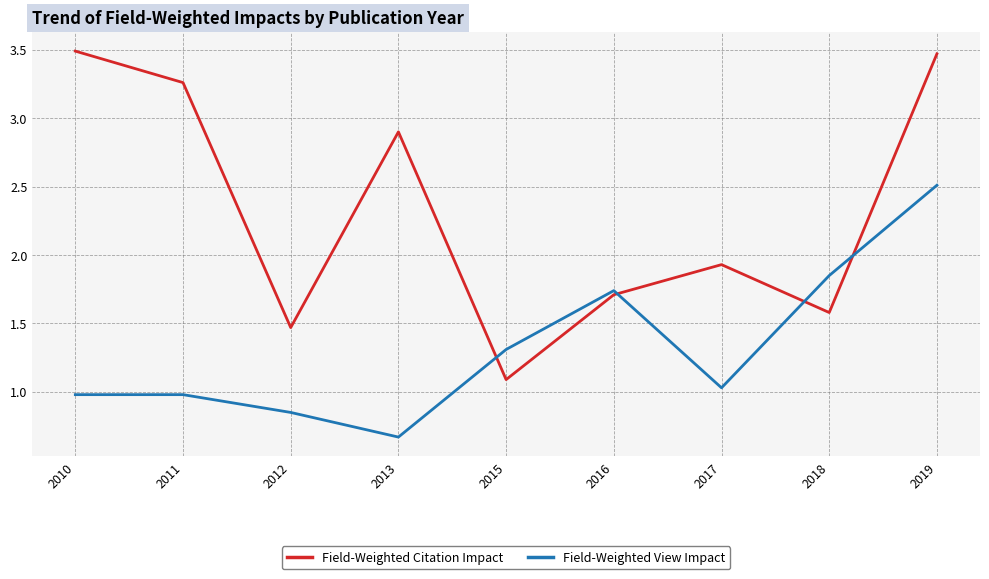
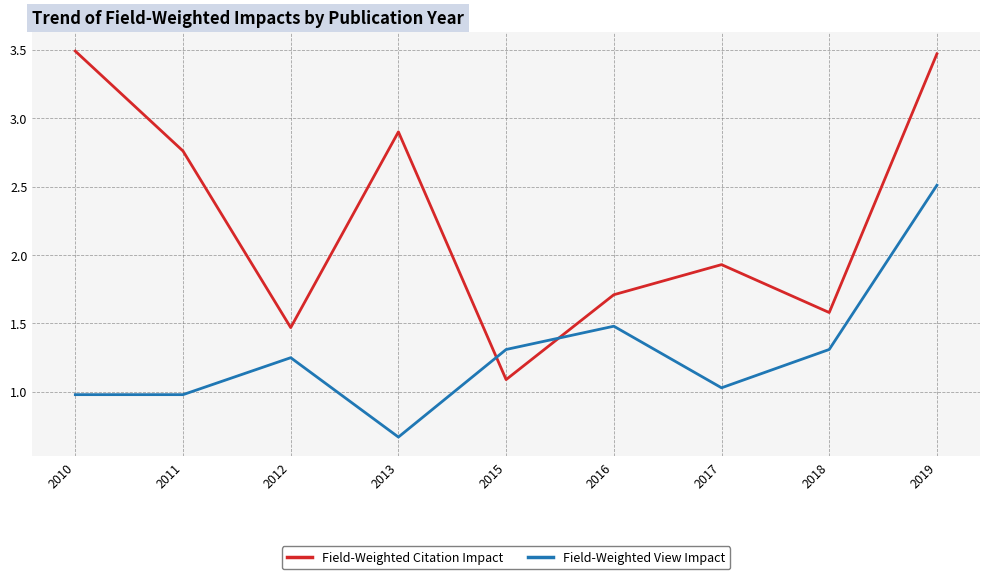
  {
    "Field-Weighted Citation Impact": {
      "2010": 3.49,
-     "2011": 3.26,
+     "2011": 2.76,
      "2012": 1.47,
      "2013": 2.90,
      "2015": 1.09,
      "2016": 1.71,
      "2017": 1.93,
      "2018": 1.58,
      "2019": 3.47
    },
    "Field-Weighted View Impact": {
      "2010": 0.98,
      "2011": 0.98,
-     "2012": 0.85,
+     "2012": 1.25,
      "2013": 0.67,
      "2015": 1.31,
-     "2016": 1.74,
+     "2016": 1.48,
      "2017": 1.03,
-     "2018": 1.85,
+     "2018": 1.31,
      "2019": 2.51
    }
  }
